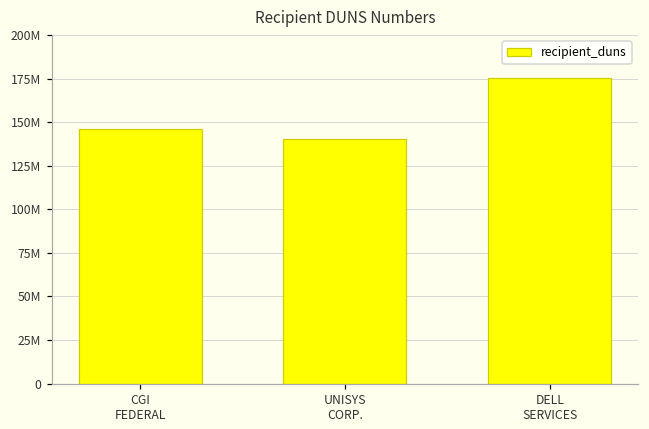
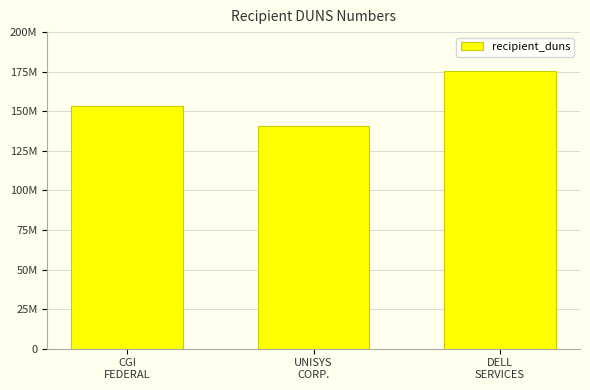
  {
-   "CGI FEDERAL": 146000000,
+   "CGI FEDERAL": 154000000,
    "UNISYS CORP.": 141000000,
    "DELL SERVICES": 175000000
  }
